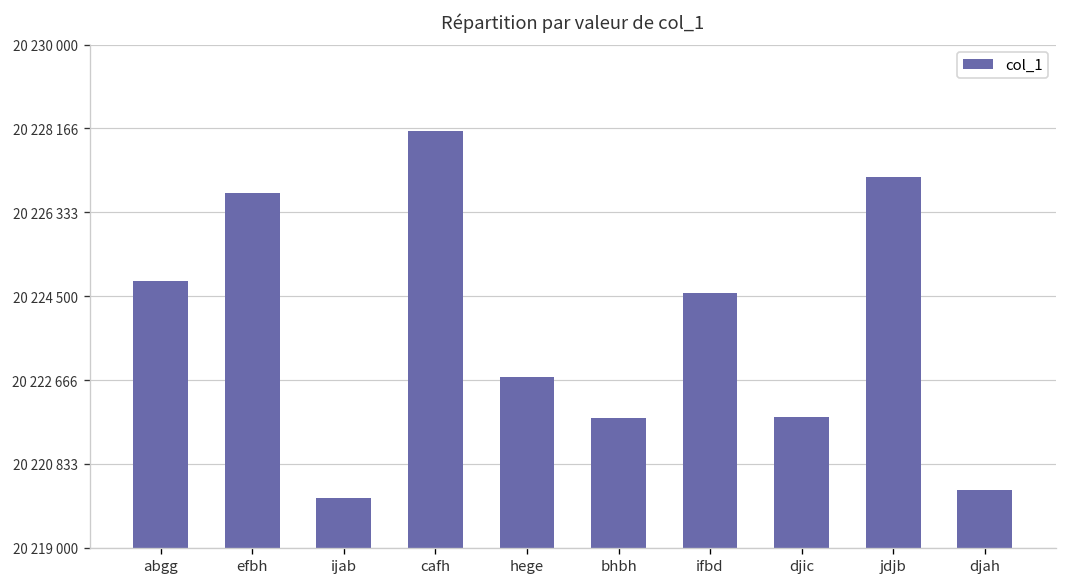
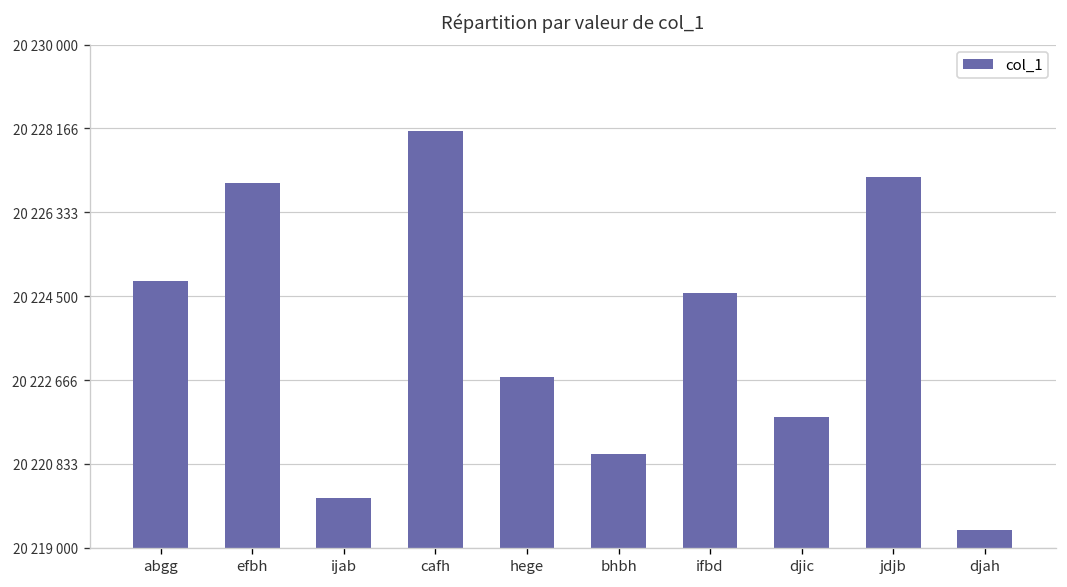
  {
    "abgg": 20224800,
-   "efbh": 20226700,
+   "efbh": 20227000,
    "ijab": 20220100,
    "cafh": 20228100,
    "hege": 20222700,
-   "bhbh": 20221800,
+   "bhbh": 20221000,
    "ifbd": 20224600,
    "djic": 20221900,
    "jdjb": 20227100,
-   "djah": 20220300
+   "djah": 20219400
  }
